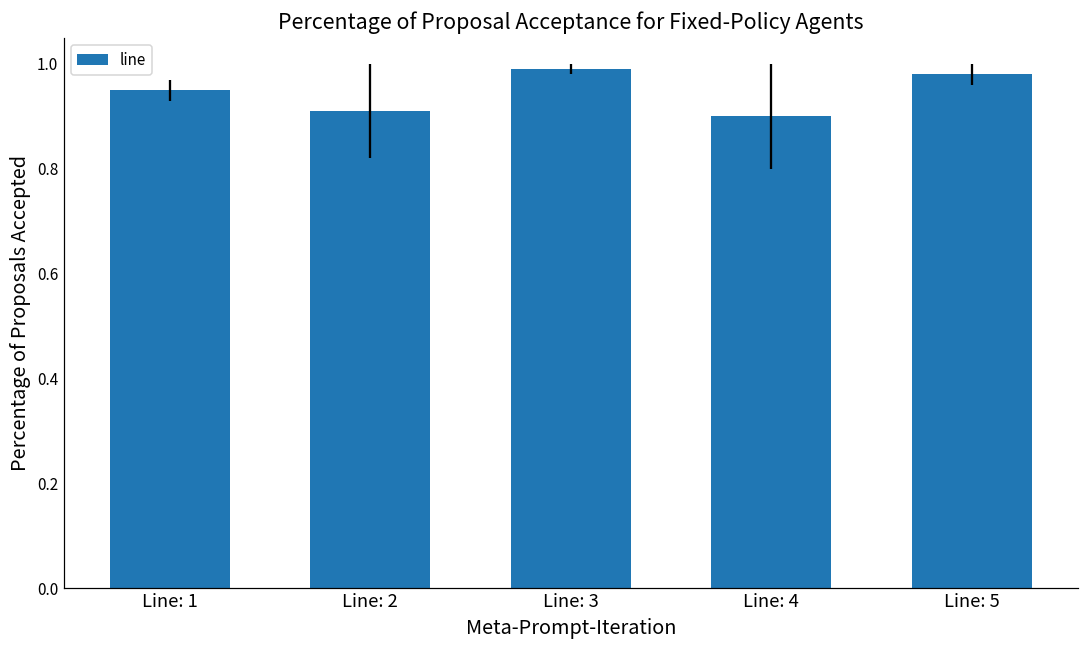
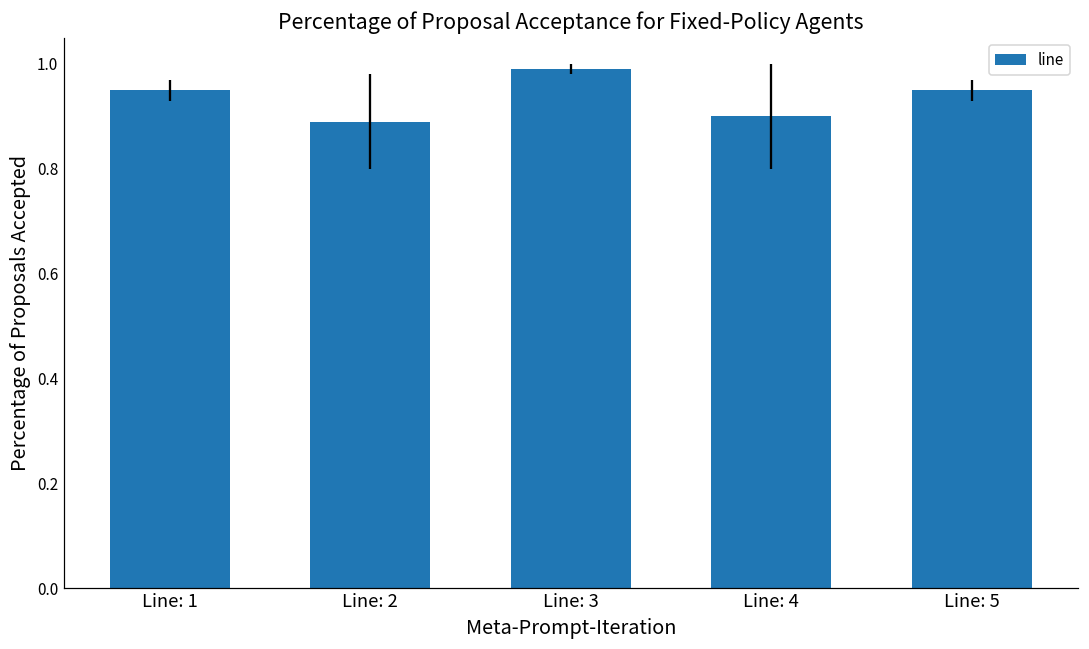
  {
    "Line: 1": 0.95,
-   "Line: 2": 0.91,
+   "Line: 2": 0.89,
    "Line: 3": 0.99,
    "Line: 4": 0.90,
-   "Line: 5": 0.98
+   "Line: 5": 0.95
  }
